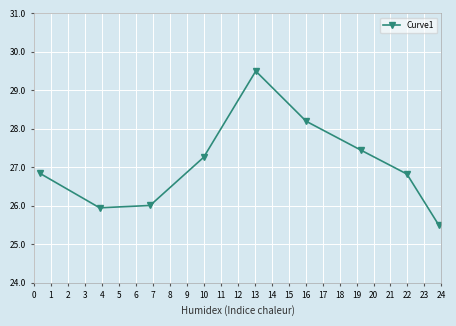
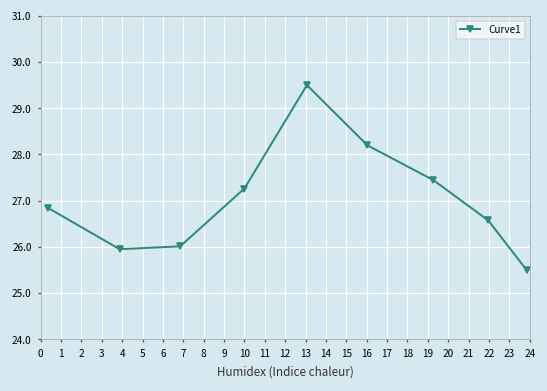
  {
    "10": 27.3,
    "16": 28.2,
-   "22": 26.8
+   "22": 26.6
  }
